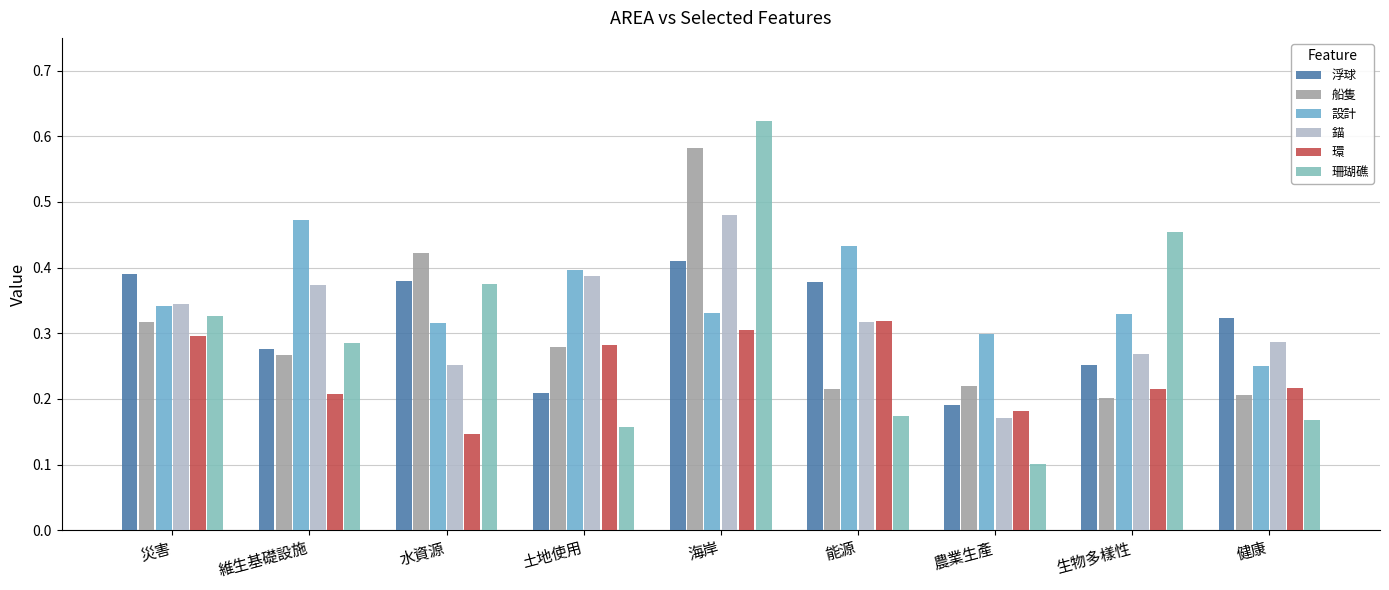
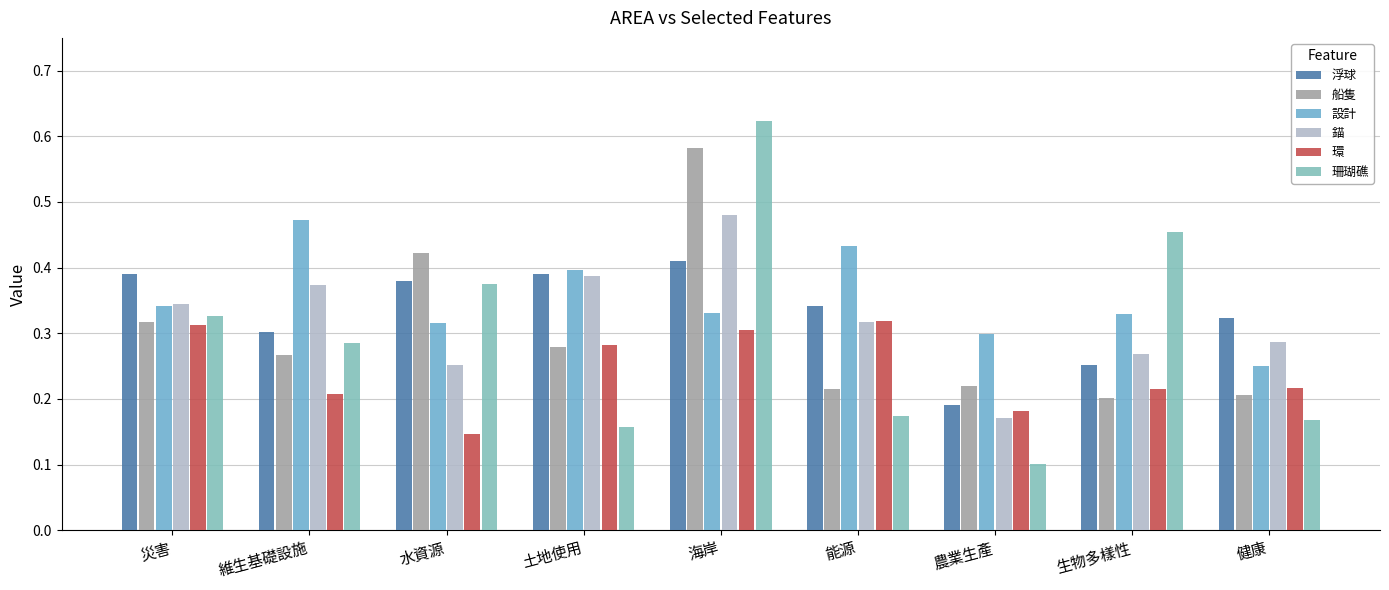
  {
    "浮球": {
      "災害": 0.39,
-     "維生基礎設施": 0.28,
+     "維生基礎設施": 0.30,
      "水資源": 0.38,
-     "土地使用": 0.21,
+     "土地使用": 0.39,
      "海岸": 0.41,
-     "能源": 0.38,
+     "能源": 0.34,
      "農業生產": 0.19,
      "生物多樣性": 0.25,
      "健康": 0.32
    },
    "環": {
-     "災害": 0.30,
+     "災害": 0.31,
      "維生基礎設施": 0.21,
      "水資源": 0.15,
      "土地使用": 0.28,
      "海岸": 0.31,
      "能源": 0.32,
      "農業生產": 0.18,
      "生物多樣性": 0.22,
      "健康": 0.22
    }
  }
